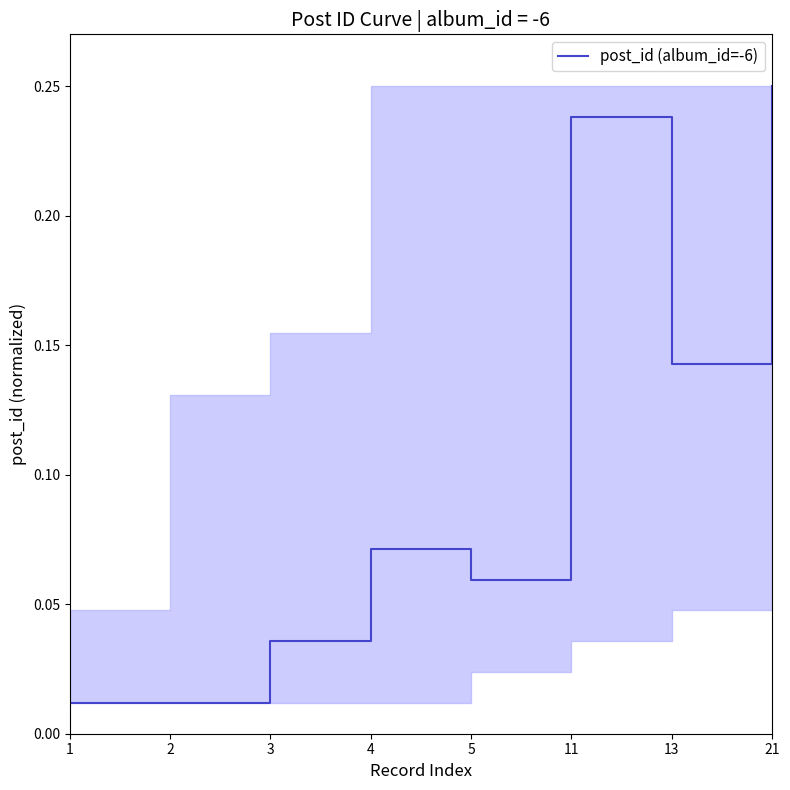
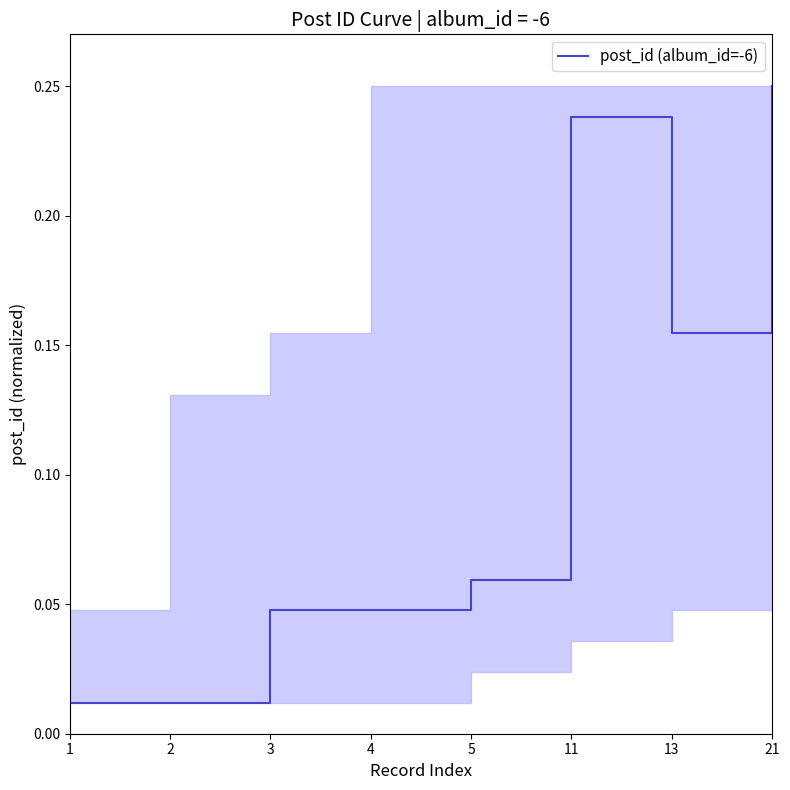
  {
    "post_id (album_id=-6)": {
      "1": 0.012,
      "2": 0.012,
-     "3": 0.036,
-     "4": 0.071,
+     "3": 0.048,
+     "4": 0.048,
      "5": 0.060,
      "11": 0.238,
-     "13": 0.143
+     "13": 0.155
    }
  }
